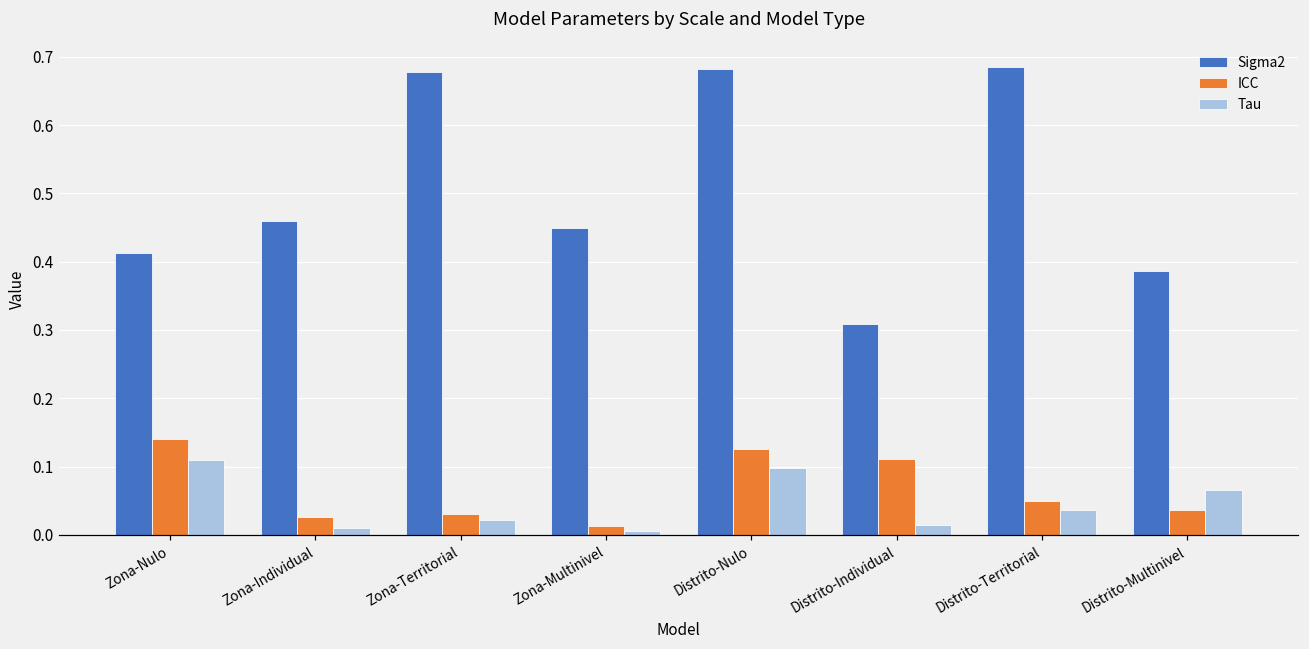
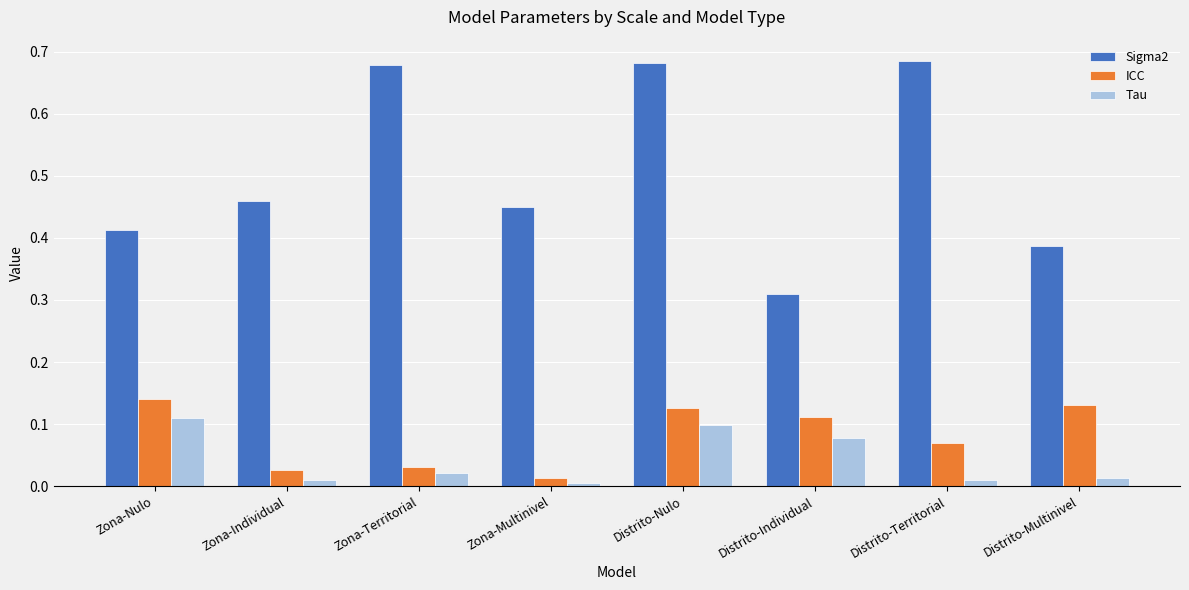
  {
    "Sigma2": {
      "Zona-Nulo": 0.41,
      "Zona-Individual": 0.46,
      "Zona-Territorial": 0.68,
      "Zona-Multinivel": 0.45,
      "Distrito-Nulo": 0.68,
      "Distrito-Individual": 0.31,
      "Distrito-Territorial": 0.69,
      "Distrito-Multinivel": 0.39
    },
    "ICC": {
      "Zona-Nulo": 0.14,
      "Zona-Individual": 0.03,
      "Zona-Territorial": 0.03,
      "Zona-Multinivel": 0.01,
      "Distrito-Nulo": 0.13,
      "Distrito-Individual": 0.11,
-     "Distrito-Territorial": 0.05,
-     "Distrito-Multinivel": 0.04
+     "Distrito-Territorial": 0.07,
+     "Distrito-Multinivel": 0.13
    },
    "Tau": {
      "Zona-Nulo": 0.11,
      "Zona-Individual": 0.01,
      "Zona-Territorial": 0.02,
      "Zona-Multinivel": 0.01,
      "Distrito-Nulo": 0.10,
-     "Distrito-Individual": 0.01,
-     "Distrito-Territorial": 0.04,
-     "Distrito-Multinivel": 0.07
+     "Distrito-Individual": 0.08,
+     "Distrito-Territorial": 0.01,
+     "Distrito-Multinivel": 0.01
    }
  }
